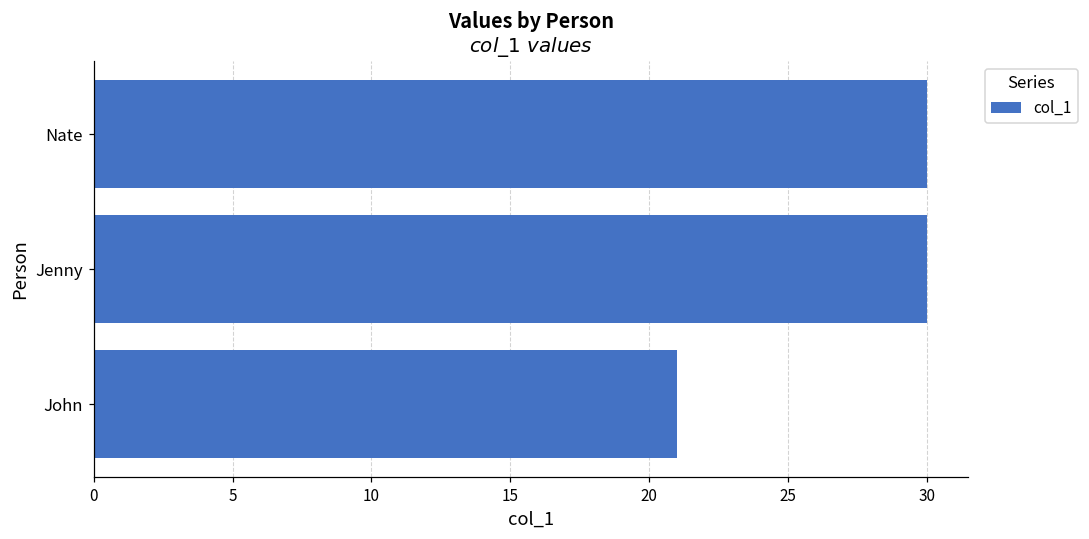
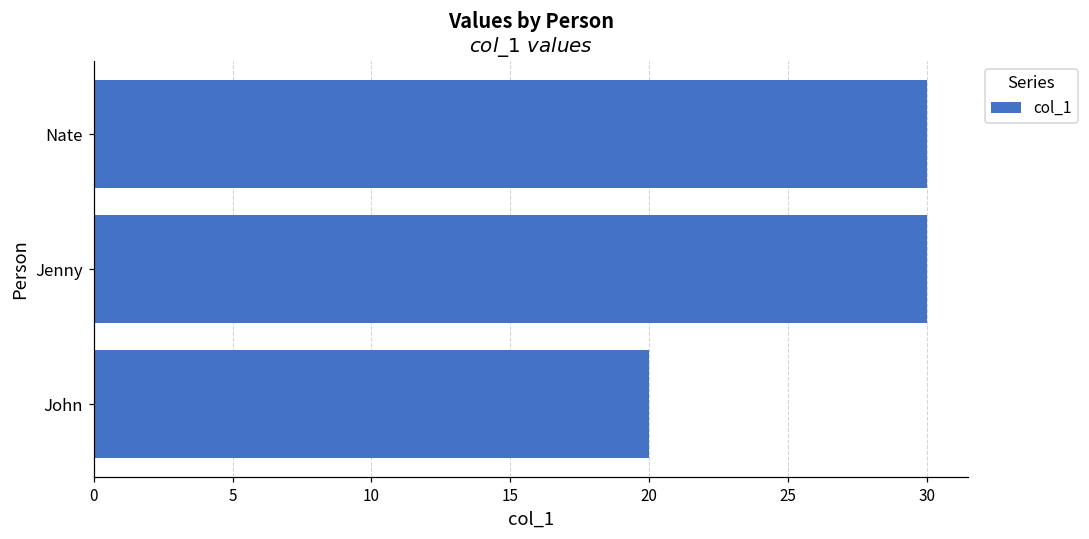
  {
    "Nate": 30,
    "Jenny": 30,
-   "John": 21
+   "John": 20
  }
